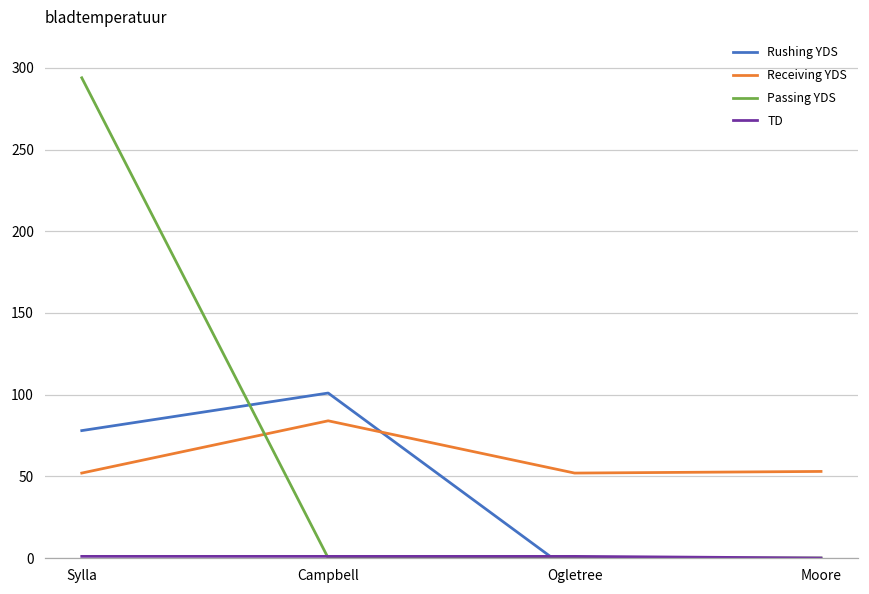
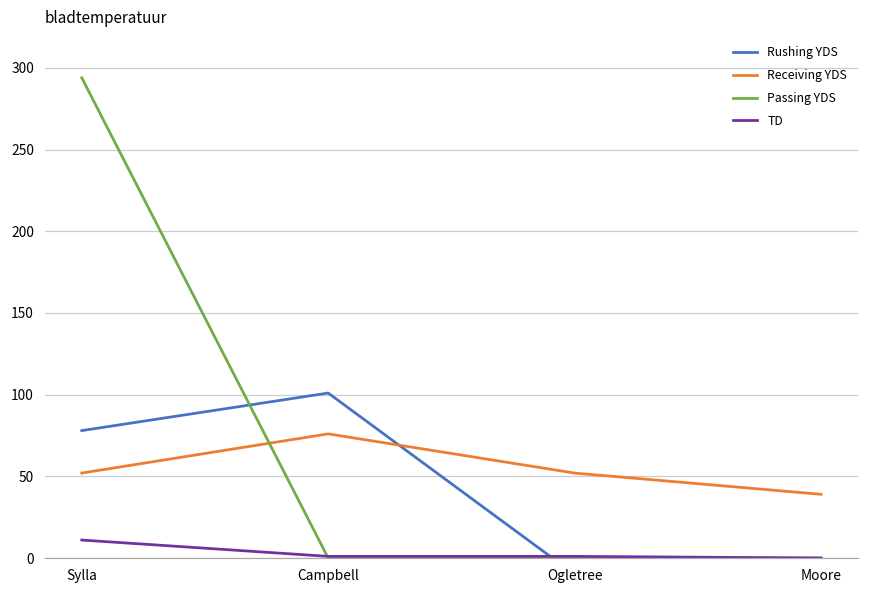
  {
    "Rushing YDS": {
      "Sylla": 78,
      "Campbell": 101
    },
    "Receiving YDS": {
      "Sylla": 52,
-     "Campbell": 84,
+     "Campbell": 76,
      "Ogletree": 52,
-     "Moore": 53
+     "Moore": 39
    },
    "Passing YDS": {
      "Sylla": 294
    },
    "TD": {
-     "Sylla": 1
+     "Sylla": 11
    }
  }
